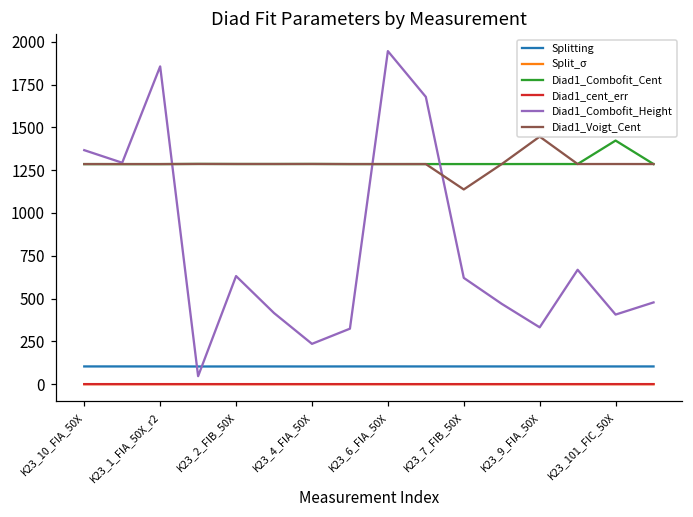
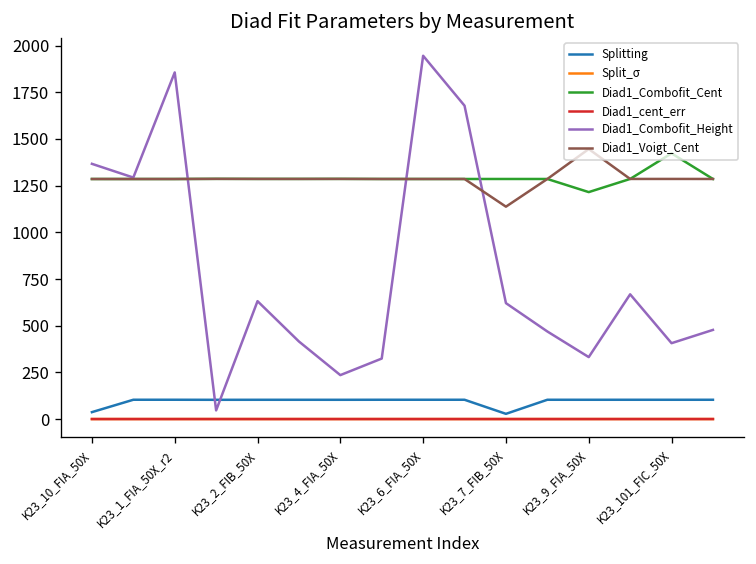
  {
    "Splitting": {
-     "K23_10_FIA_50X": 100,
+     "K23_10_FIA_50X": 40,
      "K23_1_FIA_50X_r2": 100,
      "K23_2_FIB_50X": 100,
      "K23_4_FIA_50X": 100,
      "K23_6_FIA_50X": 100,
-     "K23_7_FIB_50X": 100,
+     "K23_7_FIB_50X": 30,
      "K23_9_FIA_50X": 100,
      "K23_101_FIC_50X": 100
    },
    "Diad1_cent_err": {
      "K23_10_FIA_50X": 0,
      "K23_1_FIA_50X_r2": 0,
      "K23_2_FIB_50X": 0,
      "K23_4_FIA_50X": 0,
      "K23_6_FIA_50X": 0,
      "K23_7_FIB_50X": 0,
      "K23_9_FIA_50X": 0,
      "K23_101_FIC_50X": 0
    },
    "Diad1_Combofit_Cent": {
      "K23_7_FIB_50X": 1290,
-     "K23_9_FIA_50X": 1290
+     "K23_9_FIA_50X": 1220
    },
    "Diad1_Combofit_Height": {
      "K23_10_FIA_50X": 1370,
      "K23_1_FIA_50X_r2": 1860,
      "K23_2_FIB_50X": 630,
      "K23_4_FIA_50X": 240,
      "K23_6_FIA_50X": 1950,
      "K23_7_FIB_50X": 620,
      "K23_9_FIA_50X": 330,
      "K23_101_FIC_50X": 410
    },
    "Diad1_Voigt_Cent": {
      "K23_7_FIB_50X": 1140,
      "K23_101_FIC_50X": 1290
    }
  }
